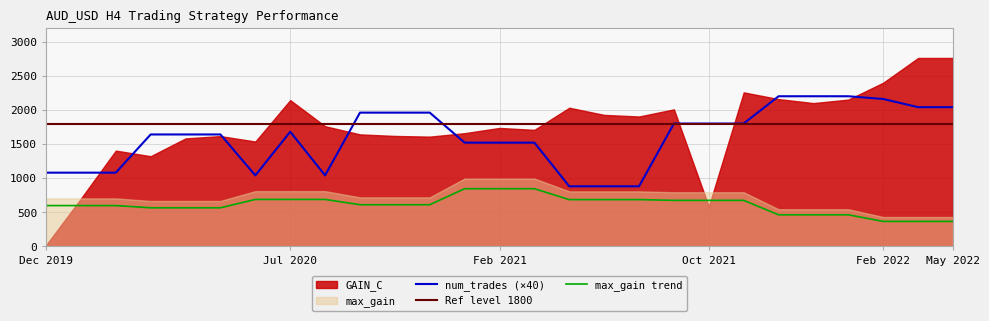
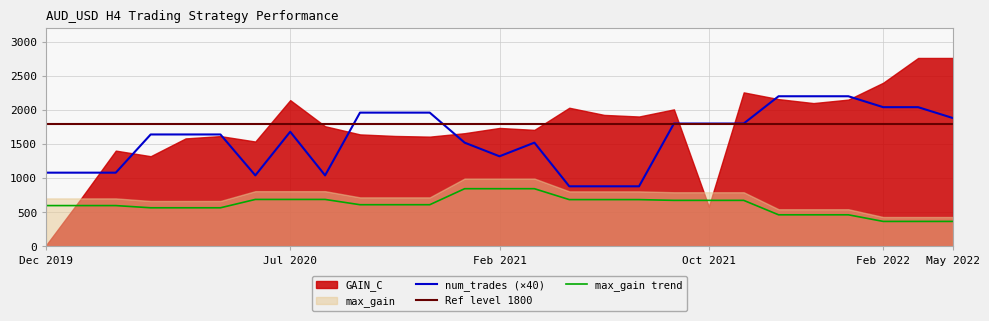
  {
    "num_trades (×40)": {
      "Dec 2019": 1100,
      "Jul 2020": 1700,
-     "Feb 2021": 1500,
+     "Feb 2021": 1300,
      "Oct 2021": 1800,
-     "Feb 2022": 2200,
-     "May 2022": 2000
+     "Feb 2022": 2000,
+     "May 2022": 1900
    },
    "GAIN_C": {
      "Jul 2020": 2100,
      "Feb 2021": 1700,
      "Oct 2021": 600,
      "Feb 2022": 2400,
      "May 2022": 2800
    },
    "max_gain": {
      "Dec 2019": 700,
      "Jul 2020": 800,
      "Feb 2021": 1000,
      "Oct 2021": 800,
      "Feb 2022": 400,
      "May 2022": 400
    },
    "max_gain trend": {
      "Dec 2019": 600,
      "Jul 2020": 700,
      "Feb 2021": 800,
      "Oct 2021": 700,
      "Feb 2022": 400,
      "May 2022": 400
    }
  }
